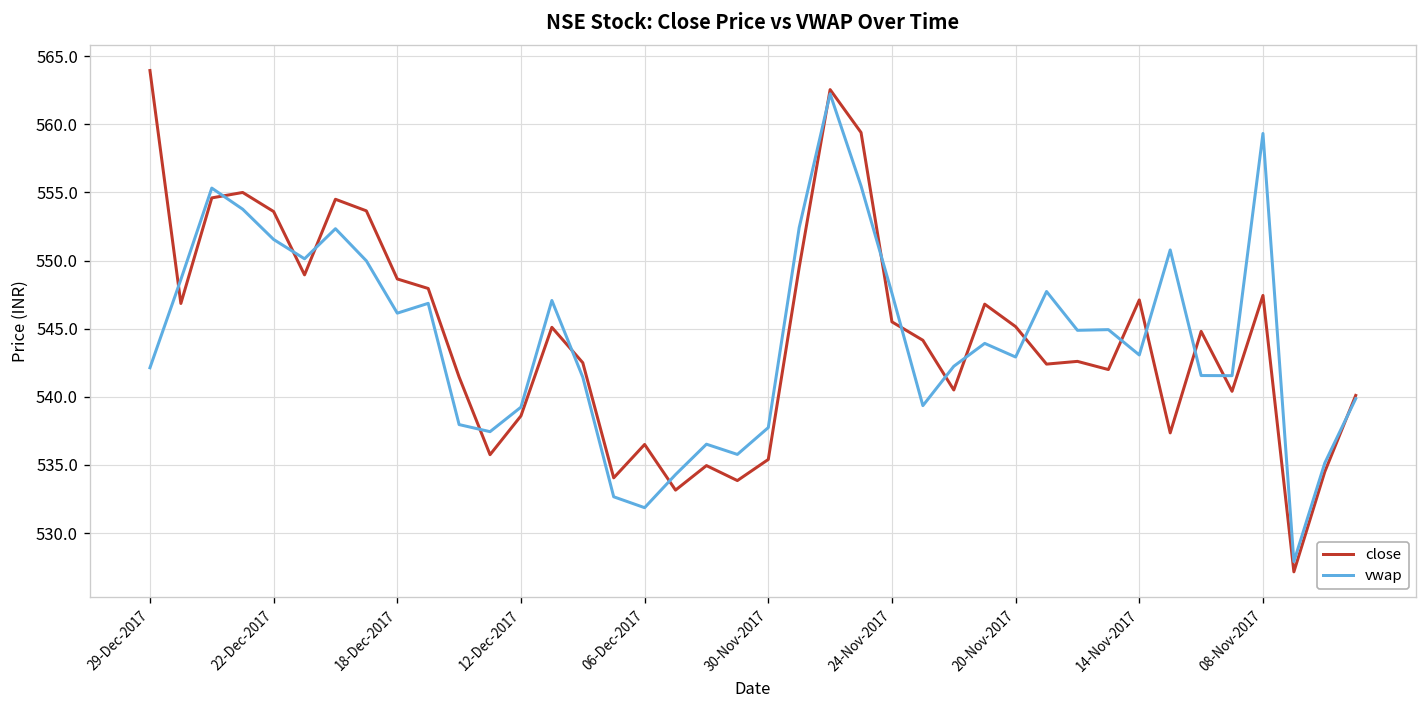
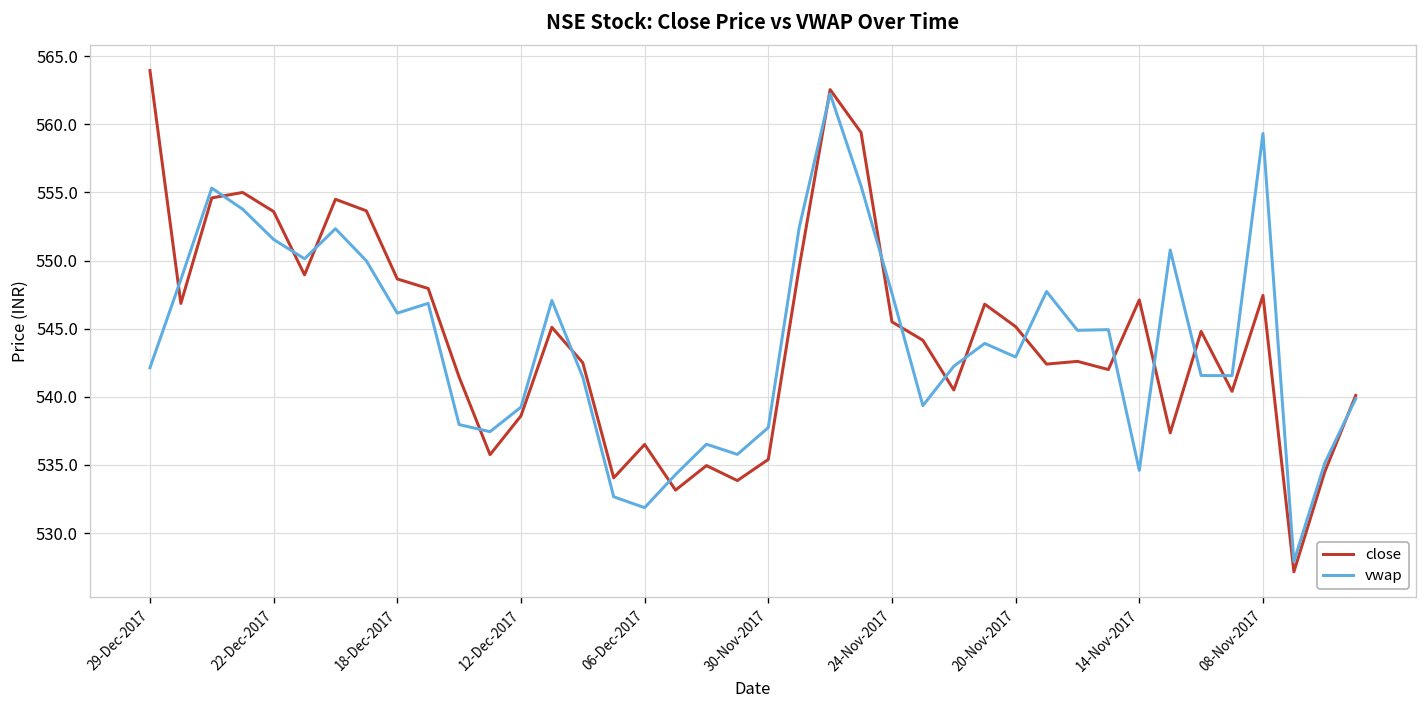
  {
    "close": {
      "29-Dec-2017": 564.0,
      "22-Dec-2017": 553.6,
      "18-Dec-2017": 548.7,
      "12-Dec-2017": 538.6,
      "06-Dec-2017": 536.5,
      "30-Nov-2017": 535.4,
      "24-Nov-2017": 545.5,
      "20-Nov-2017": 545.2,
      "14-Nov-2017": 547.1,
      "08-Nov-2017": 547.4
    },
    "vwap": {
      "29-Dec-2017": 542.1,
      "22-Dec-2017": 551.6,
      "18-Dec-2017": 546.1,
      "12-Dec-2017": 539.2,
      "06-Dec-2017": 531.9,
      "30-Nov-2017": 537.7,
      "24-Nov-2017": 547.6,
      "20-Nov-2017": 542.9,
-     "14-Nov-2017": 543.1,
+     "14-Nov-2017": 534.6,
      "08-Nov-2017": 559.3
    }
  }
